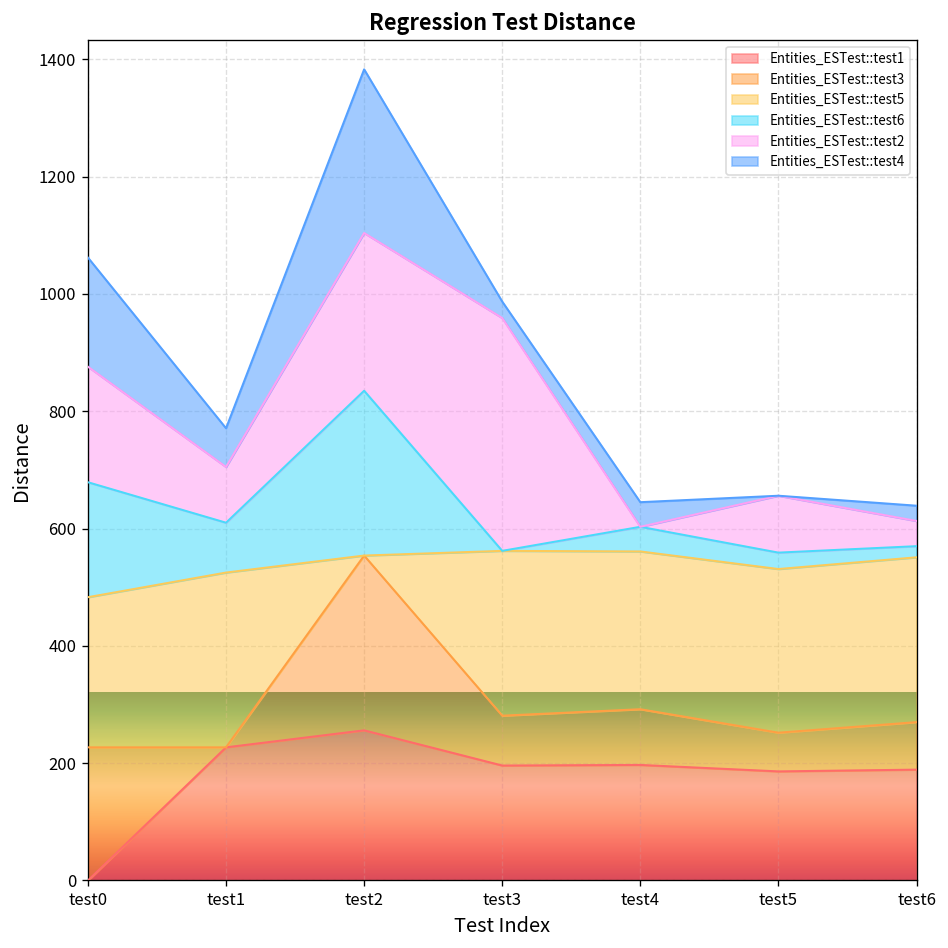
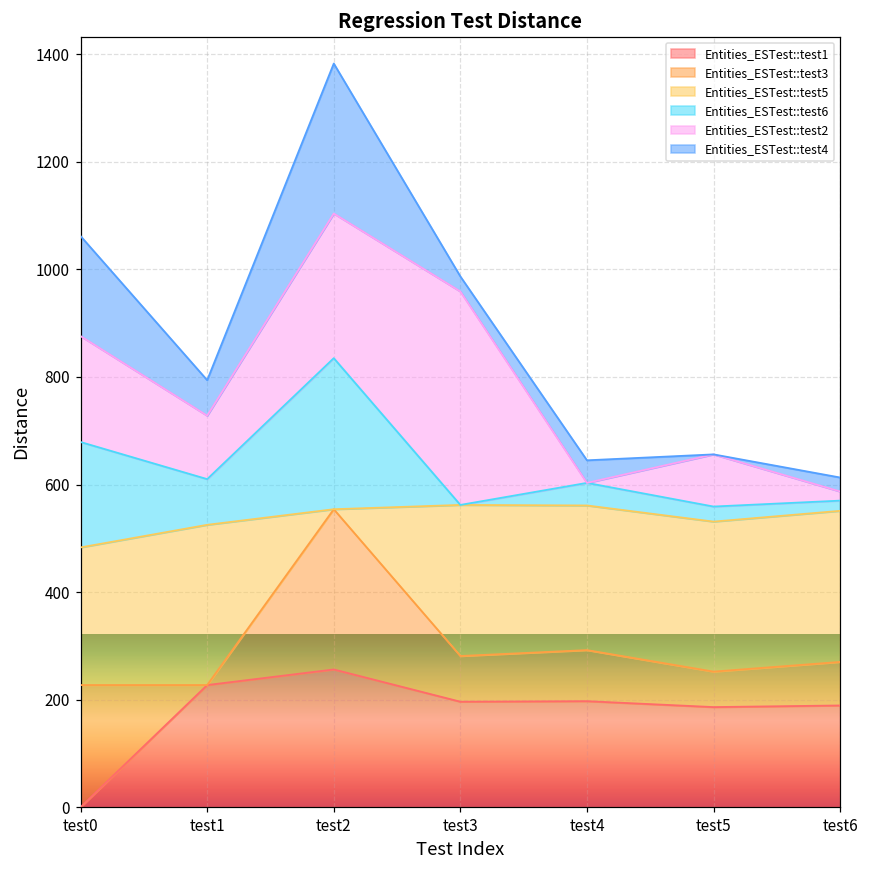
  {
    "Entities_ESTest::test2": {
      "test0": 200,
-     "test1": 100,
+     "test1": 120,
      "test2": 270,
      "test3": 400,
-     "test6": 40
+     "test6": 20
    }
  }
